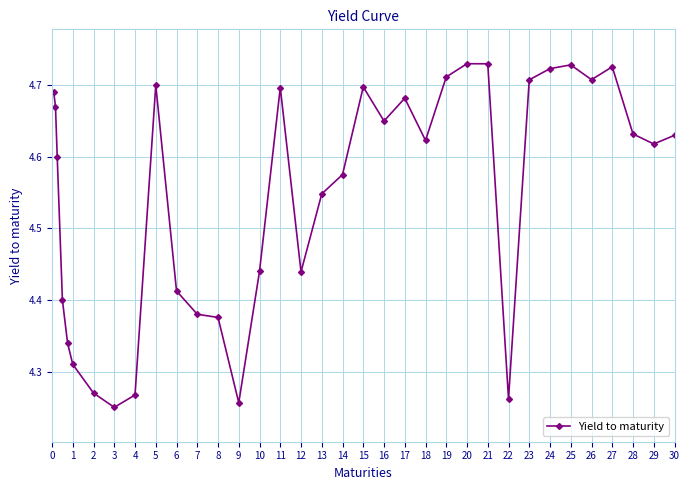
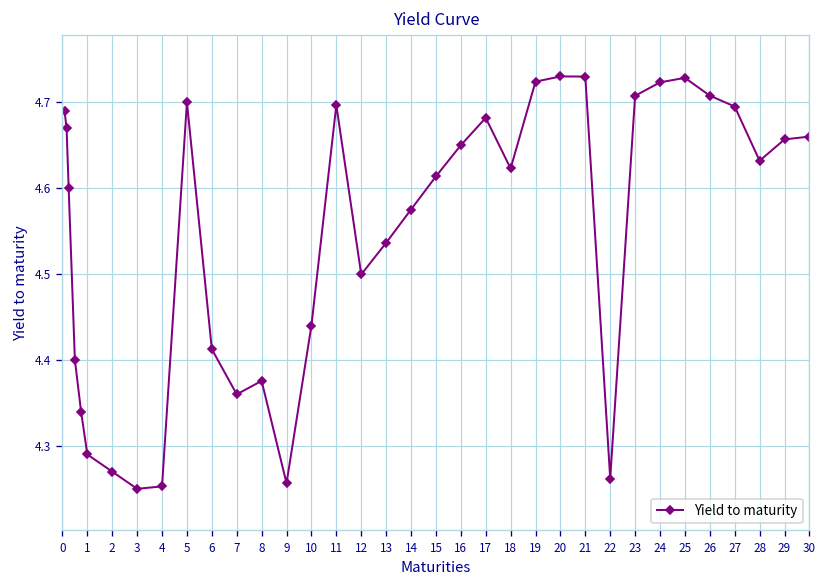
  {
-   "1": 4.31,
+   "1": 4.29,
    "2": 4.27,
    "3": 4.25,
-   "4": 4.27,
+   "4": 4.25,
    "5": 4.70,
    "6": 4.41,
-   "7": 4.38,
+   "7": 4.36,
    "8": 4.38,
    "9": 4.26,
    "10": 4.44,
    "11": 4.70,
-   "12": 4.44,
-   "13": 4.55,
+   "12": 4.50,
+   "13": 4.54,
    "14": 4.58,
-   "15": 4.70,
+   "15": 4.61,
    "16": 4.65,
    "17": 4.68,
    "18": 4.62,
-   "19": 4.71,
+   "19": 4.72,
    "20": 4.73,
    "21": 4.73,
    "22": 4.26,
    "23": 4.71,
    "24": 4.72,
    "25": 4.73,
    "26": 4.71,
-   "27": 4.73,
+   "27": 4.69,
    "28": 4.63,
-   "29": 4.62,
-   "30": 4.63
+   "29": 4.66,
+   "30": 4.66
  }
